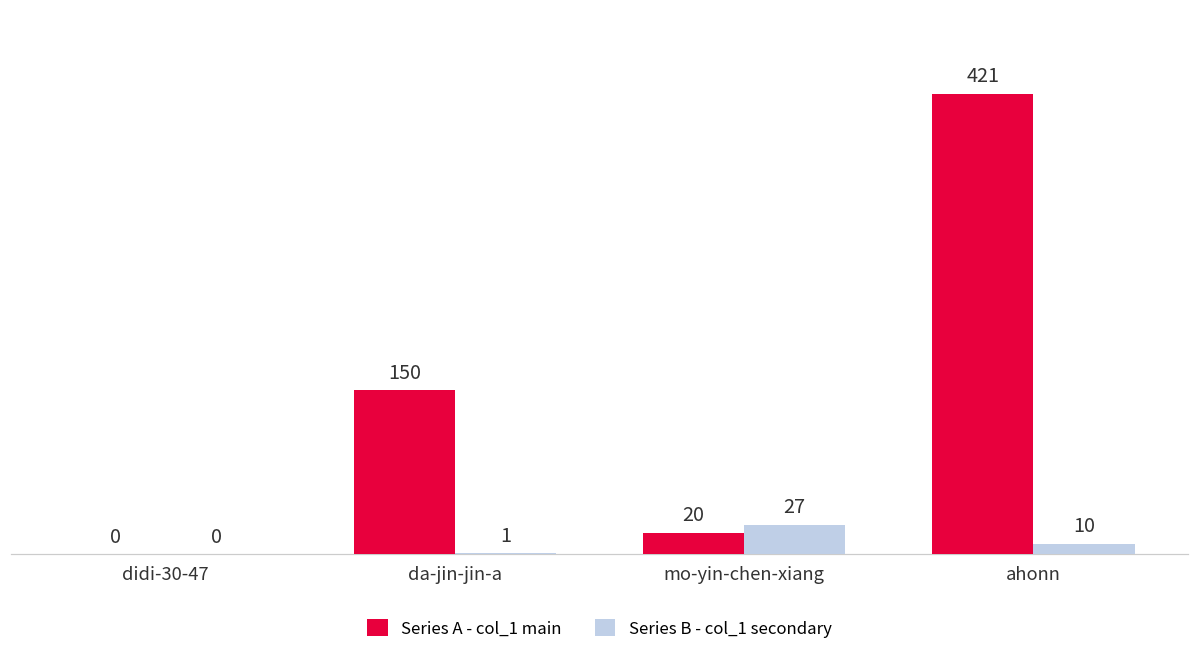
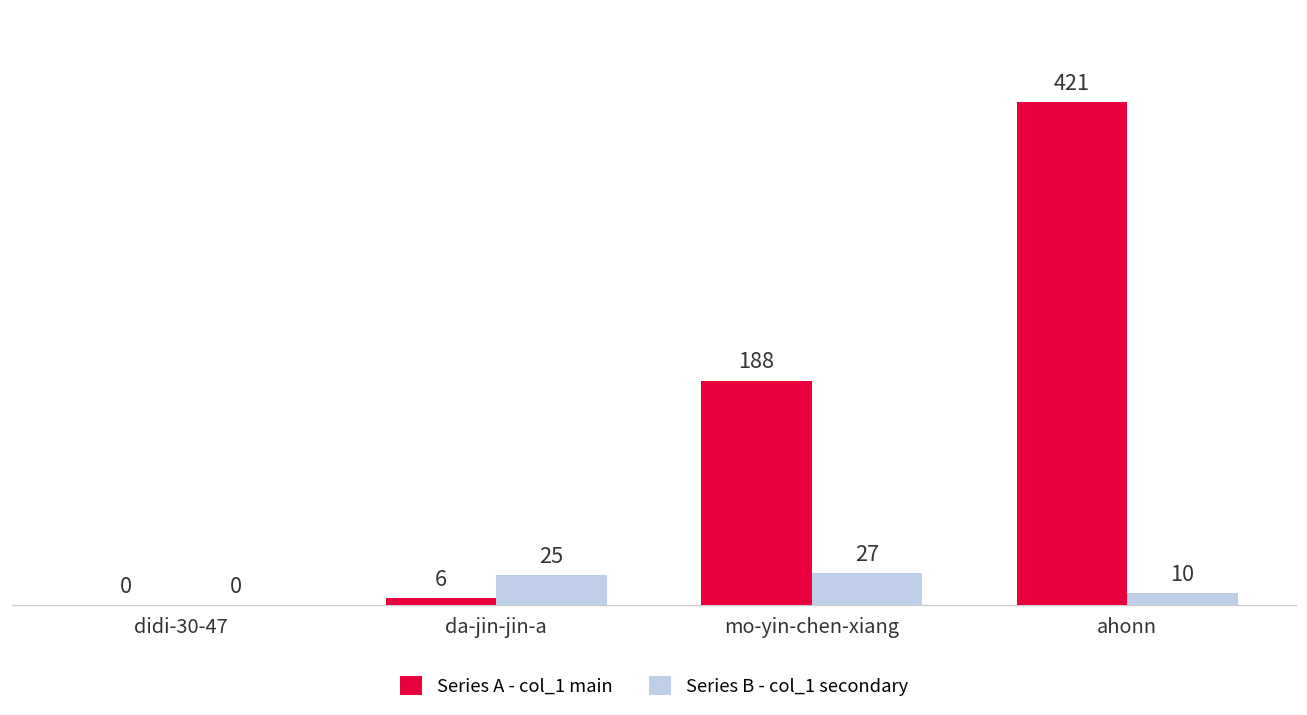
  {
    "Series A - col_1 main": {
      "didi-30-47": 0,
-     "da-jin-jin-a": 150,
-     "mo-yin-chen-xiang": 20,
+     "da-jin-jin-a": 6,
+     "mo-yin-chen-xiang": 188,
      "ahonn": 421
    },
    "Series B - col_1 secondary": {
      "didi-30-47": 0,
-     "da-jin-jin-a": 1,
+     "da-jin-jin-a": 25,
      "mo-yin-chen-xiang": 27,
      "ahonn": 10
    }
  }
